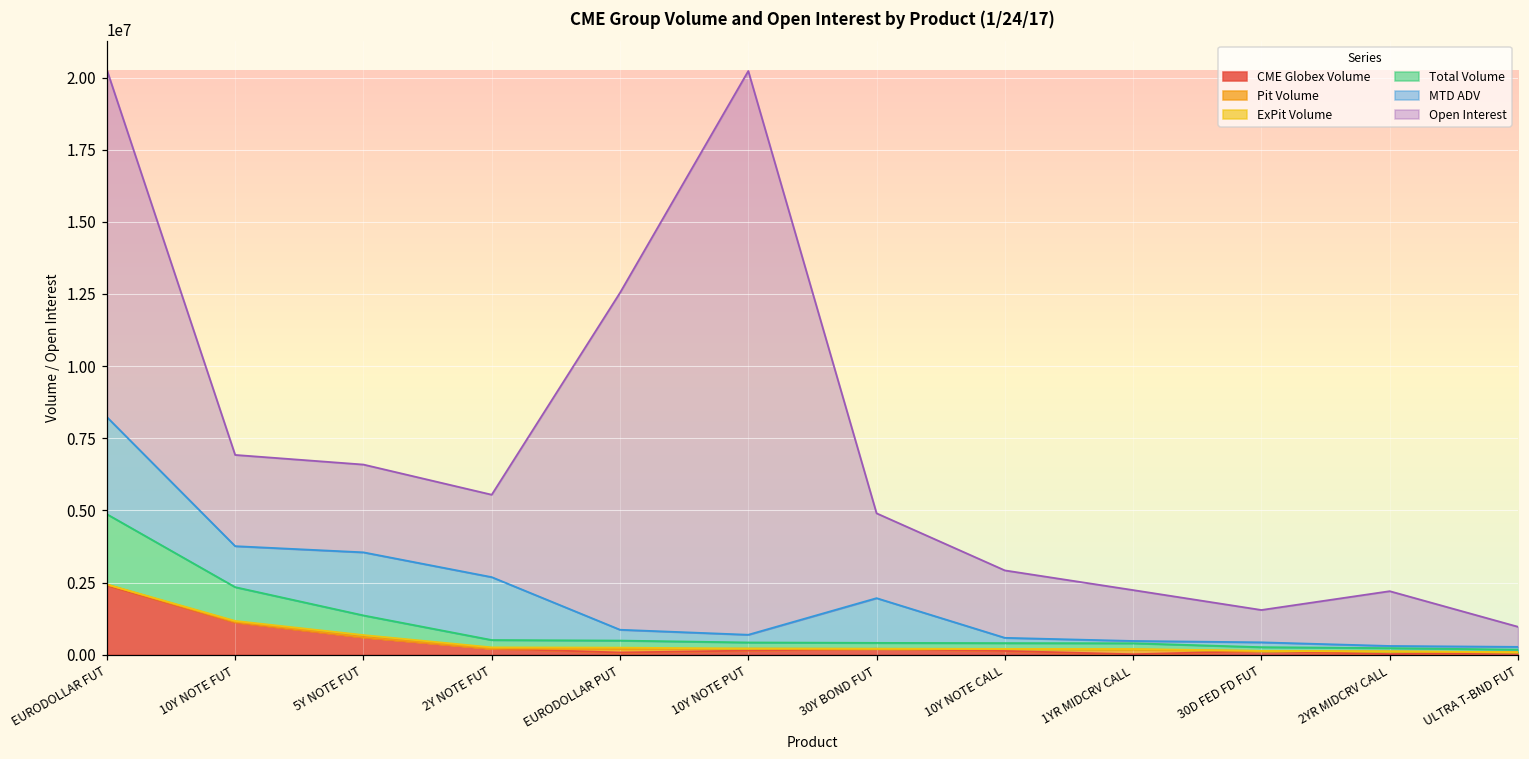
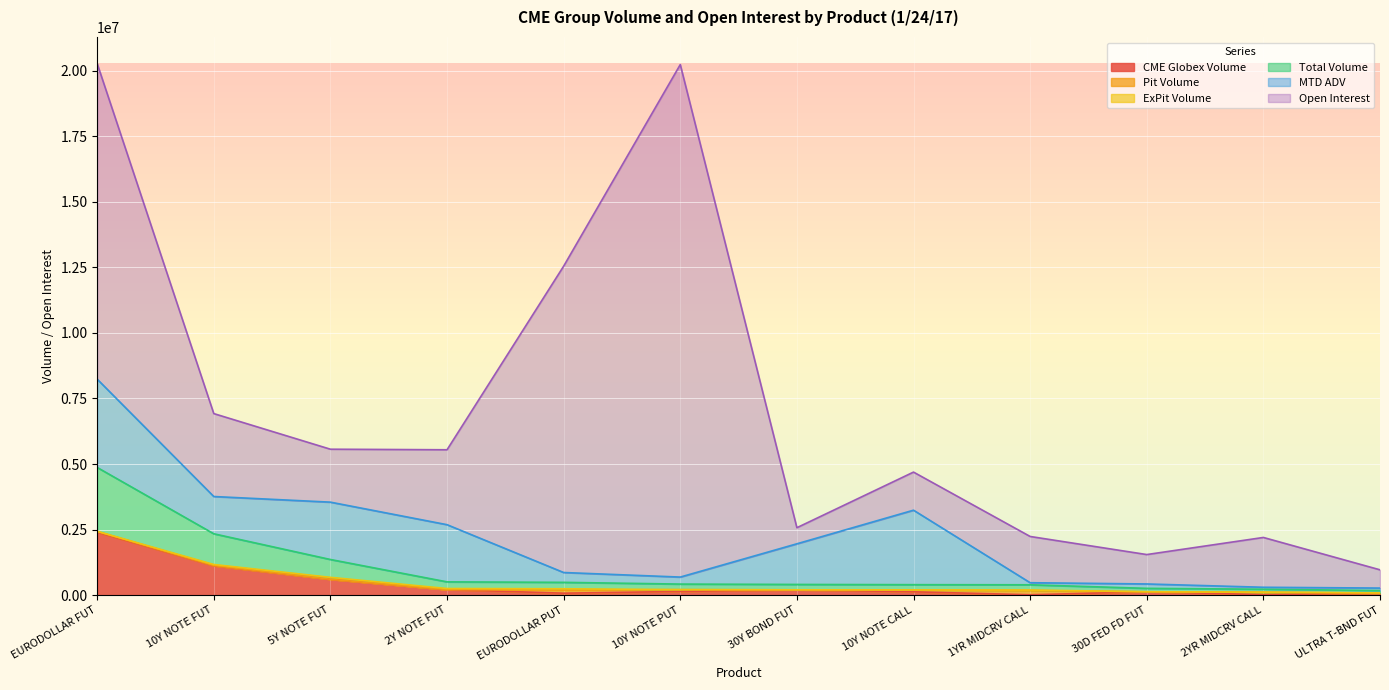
  {
    "CME Globex Volume": {
      "EURODOLLAR PUT": 100000,
      "1YR MIDCRV CALL": 0
    },
    "Total Volume": {
      "EURODOLLAR FUT": 2400000,
      "10Y NOTE FUT": 1200000,
      "5Y NOTE FUT": 700000,
      "2Y NOTE FUT": 300000,
      "EURODOLLAR PUT": 200000,
      "10Y NOTE PUT": 200000,
      "30Y BOND FUT": 200000,
      "10Y NOTE CALL": 200000,
      "30D FED FD FUT": 100000
    },
    "MTD ADV": {
      "EURODOLLAR FUT": 3400000,
      "10Y NOTE FUT": 1400000,
      "5Y NOTE FUT": 2200000,
      "2Y NOTE FUT": 2200000,
      "EURODOLLAR PUT": 400000,
      "10Y NOTE PUT": 300000,
      "30Y BOND FUT": 1500000,
-     "10Y NOTE CALL": 200000,
+     "10Y NOTE CALL": 2800000,
      "30D FED FD FUT": 200000
    },
    "Open Interest": {
      "EURODOLLAR FUT": 12000000,
      "10Y NOTE FUT": 3200000,
-     "5Y NOTE FUT": 3000000,
+     "5Y NOTE FUT": 2000000,
      "2Y NOTE FUT": 2900000,
      "EURODOLLAR PUT": 11700000,
      "10Y NOTE PUT": 19500000,
-     "30Y BOND FUT": 2900000,
-     "10Y NOTE CALL": 2300000,
+     "30Y BOND FUT": 600000,
+     "10Y NOTE CALL": 1500000,
      "1YR MIDCRV CALL": 1800000,
      "30D FED FD FUT": 1100000,
      "2YR MIDCRV CALL": 1900000,
      "ULTRA T-BND FUT": 700000
    }
  }
